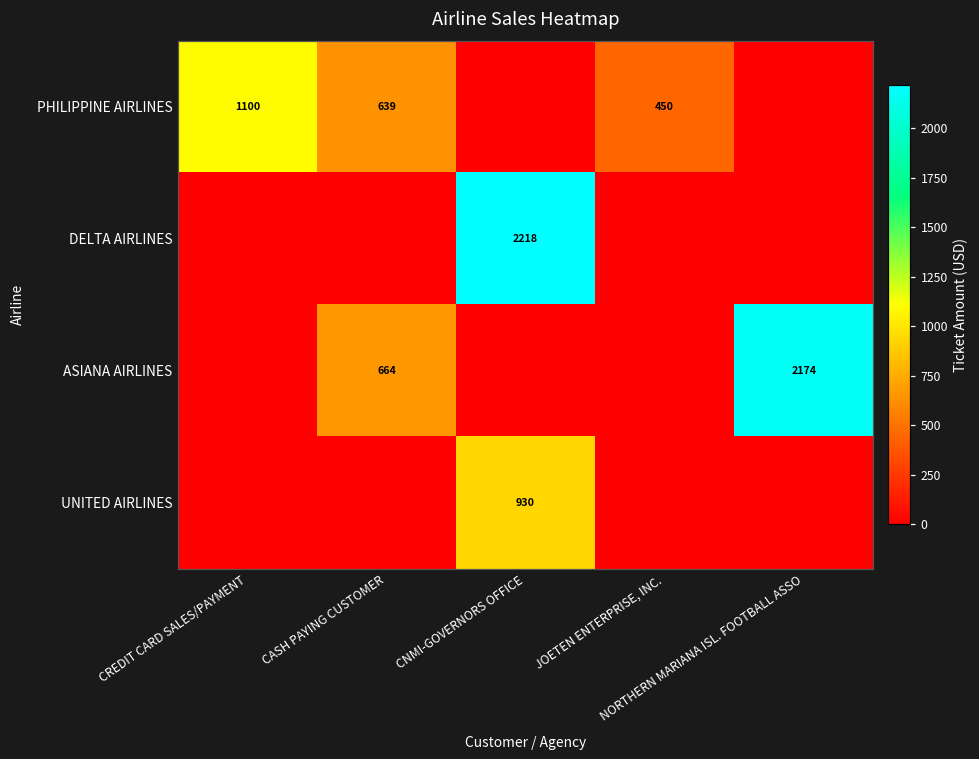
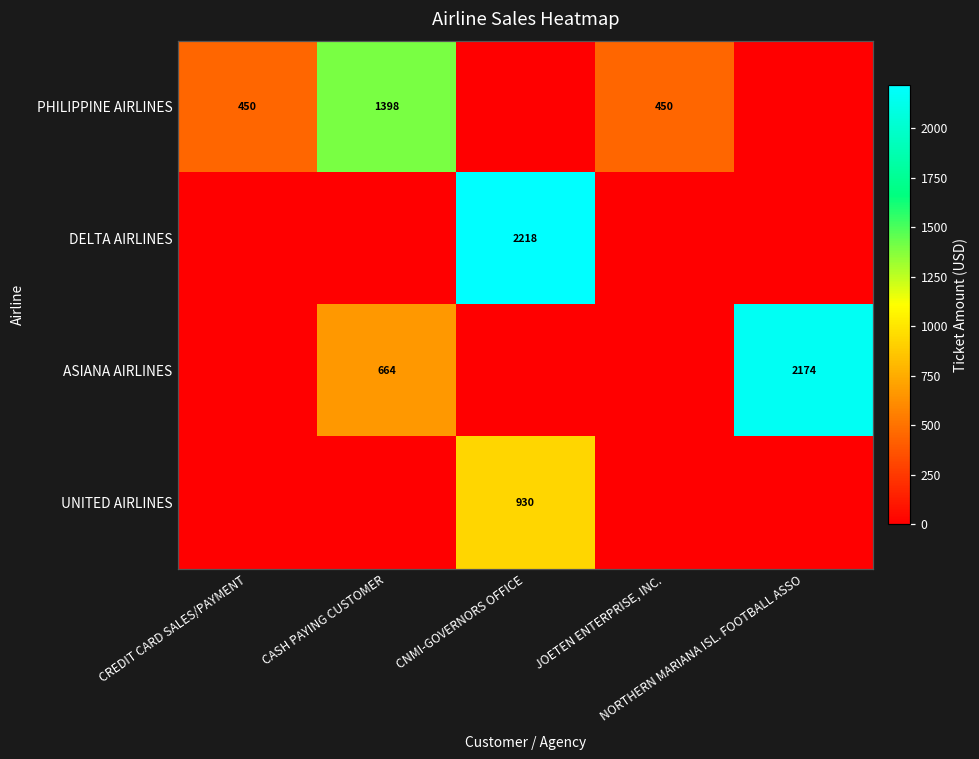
  {
    "PHILIPPINE AIRLINES": {
-     "CREDIT CARD SALES/PAYMENT": 1100,
-     "CASH PAYING CUSTOMER": 639,
+     "CREDIT CARD SALES/PAYMENT": 450,
+     "CASH PAYING CUSTOMER": 1398,
      "JOETEN ENTERPRISE, INC.": 450
    },
    "DELTA AIRLINES": {
      "CNMI-GOVERNORS OFFICE": 2218
    },
    "ASIANA AIRLINES": {
      "CASH PAYING CUSTOMER": 664,
      "NORTHERN MARIANA ISL. FOOTBALL ASSO": 2174
    },
    "UNITED AIRLINES": {
      "CNMI-GOVERNORS OFFICE": 930
    }
  }
